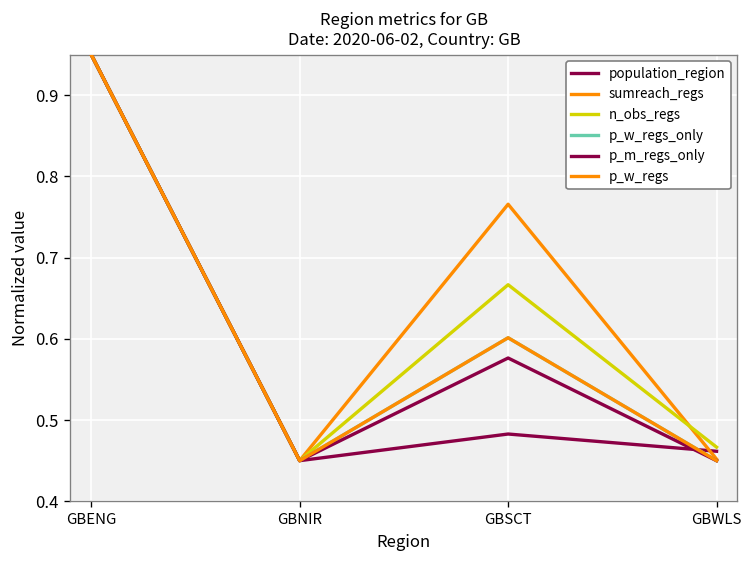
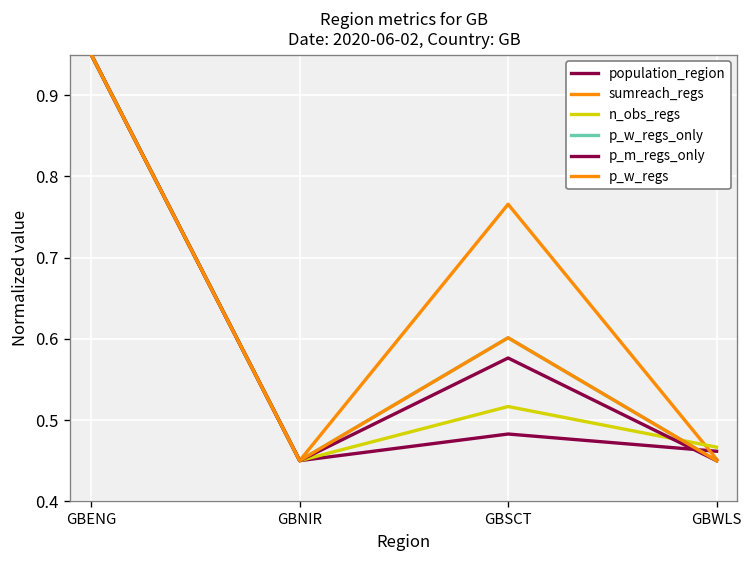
  {
    "n_obs_regs": {
-     "GBSCT": 0.67,
+     "GBSCT": 0.52,
      "GBWLS": 0.47
    }
  }
